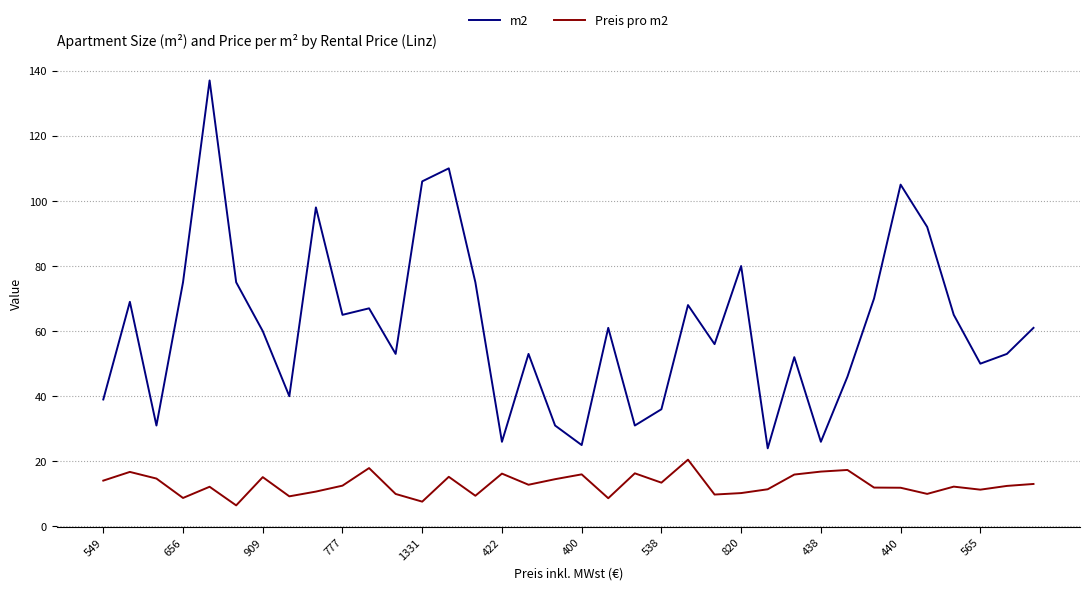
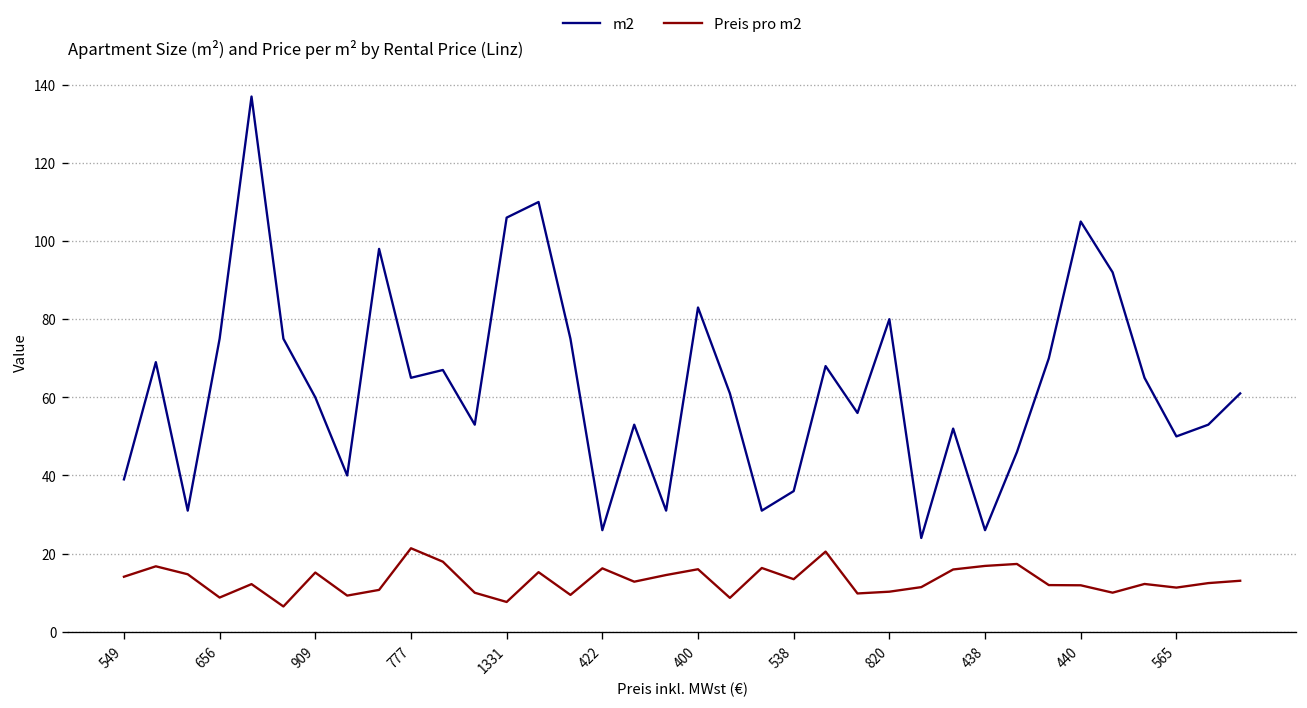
  {
    "m2": {
      "549": 39,
      "656": 75,
      "909": 60,
      "777": 65,
      "1331": 106,
      "422": 26,
-     "400": 25,
+     "400": 83,
      "538": 36,
      "820": 80,
      "438": 26,
      "440": 105,
      "565": 50
    },
    "Preis pro m2": {
      "549": 14,
      "656": 9,
      "909": 15,
-     "777": 13,
+     "777": 21,
      "1331": 8,
      "422": 16,
      "400": 16,
      "538": 13,
      "820": 10,
      "438": 17,
      "440": 12,
      "565": 11
    }
  }
